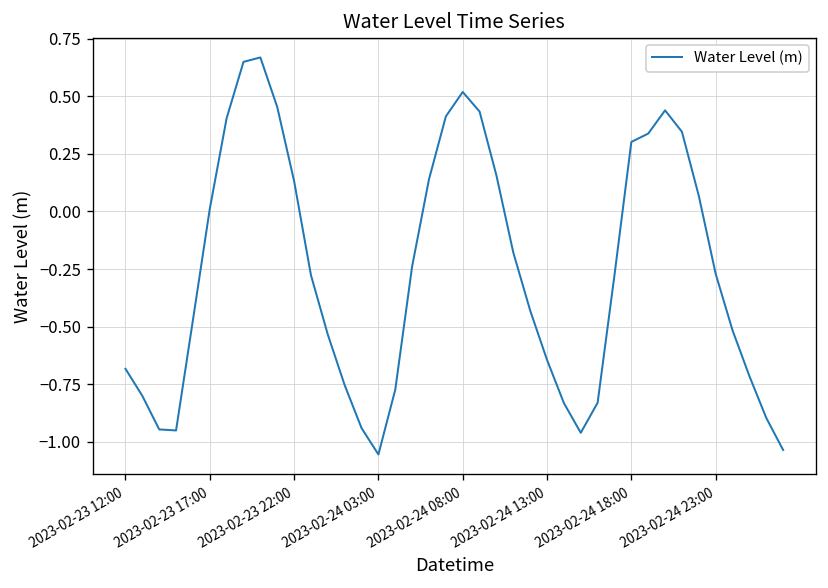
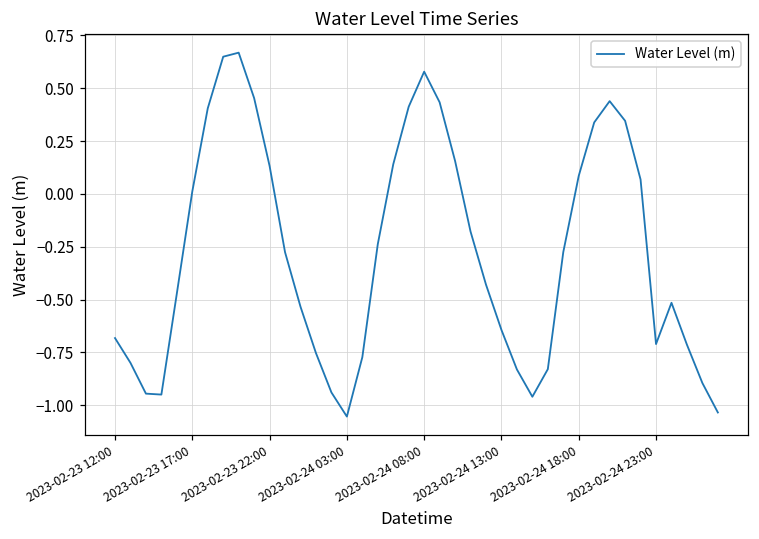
  {
    "2023-02-23 12:00": -0.68,
    "2023-02-23 17:00": 0.01,
    "2023-02-23 22:00": 0.13,
    "2023-02-24 03:00": -1.05,
-   "2023-02-24 08:00": 0.52,
+   "2023-02-24 08:00": 0.58,
    "2023-02-24 13:00": -0.64,
-   "2023-02-24 18:00": 0.30,
-   "2023-02-24 23:00": -0.27
+   "2023-02-24 18:00": 0.09,
+   "2023-02-24 23:00": -0.71
  }
